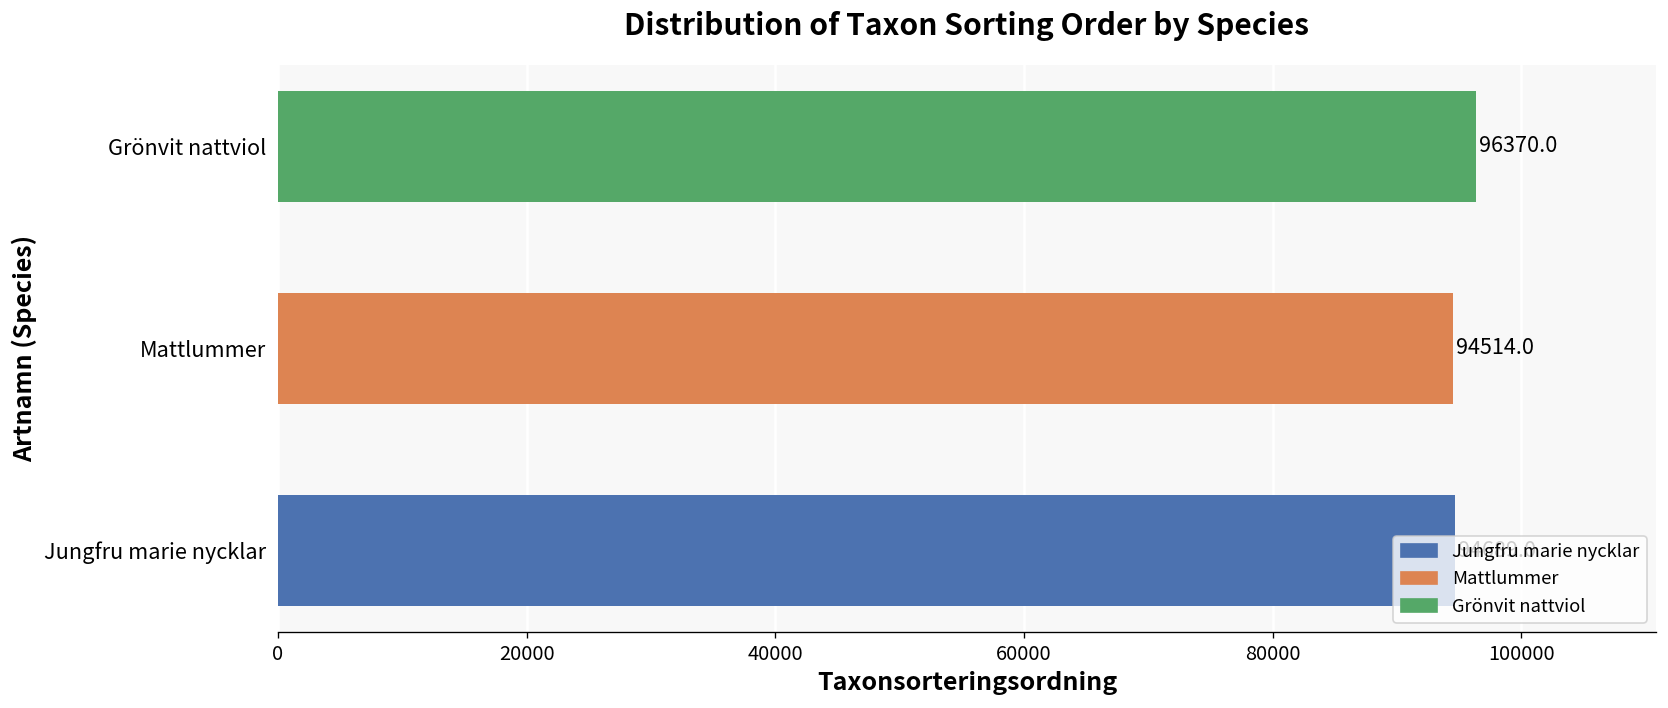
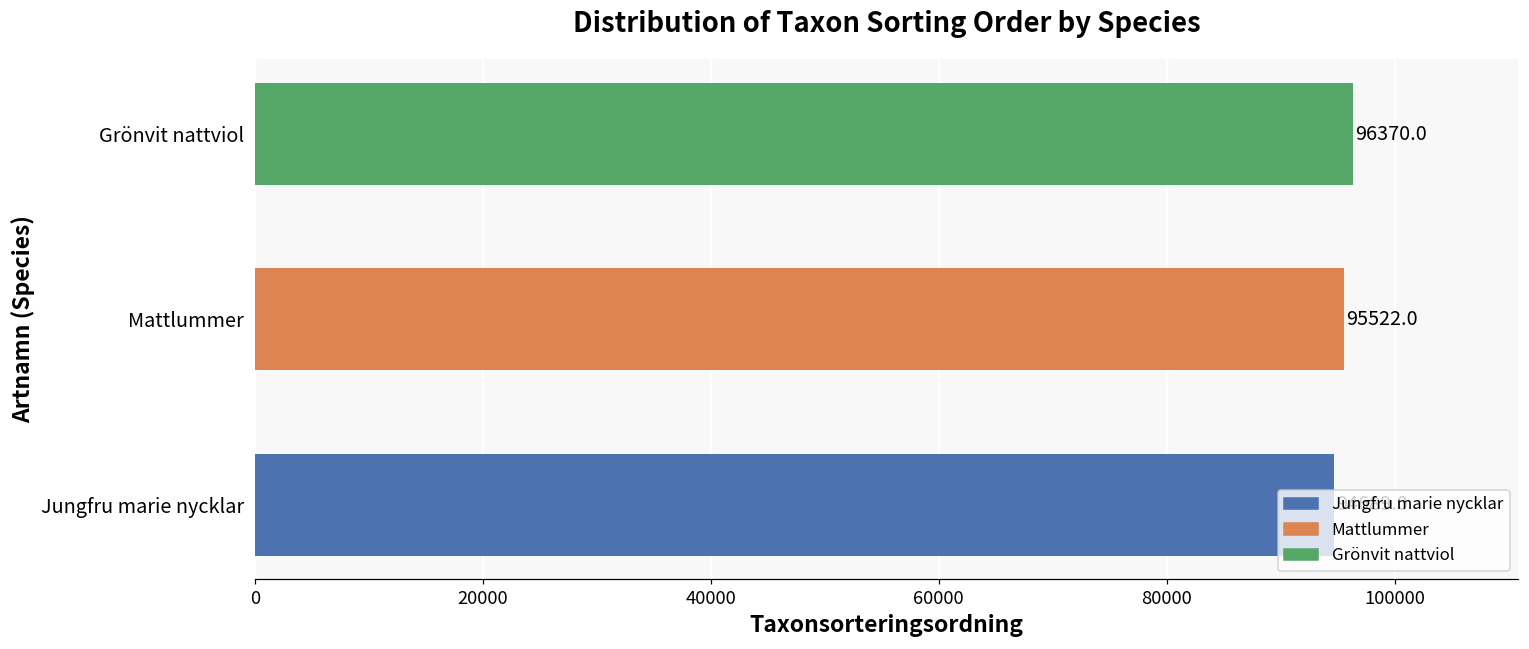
  {
    "Grönvit nattviol": 96370.0,
-   "Mattlummer": 94514.0
+   "Mattlummer": 95522.0
  }
